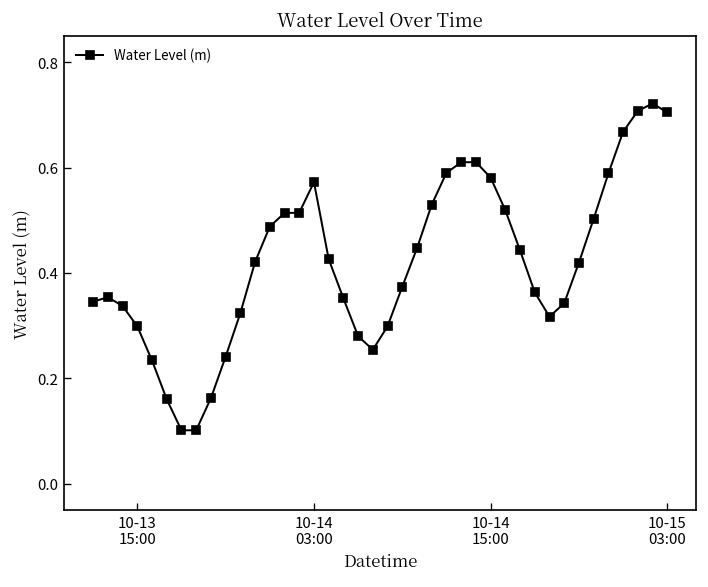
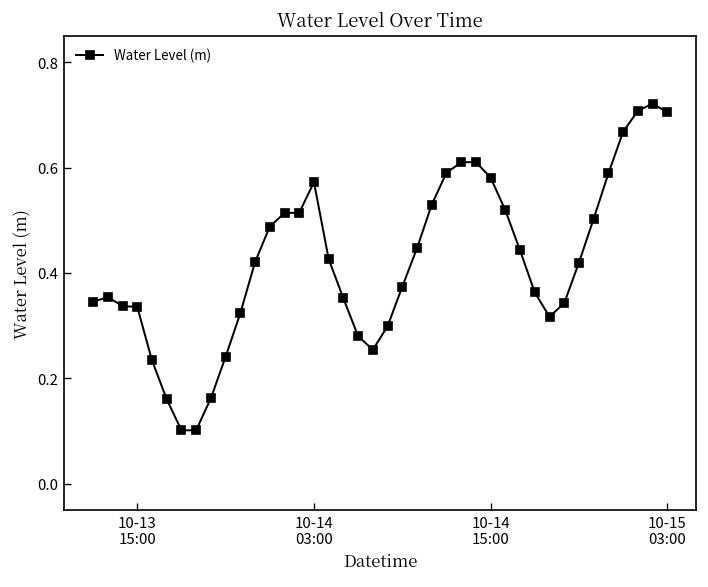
  {
-   "10-13 15:00": 0.30,
+   "10-13 15:00": 0.34,
    "10-14 03:00": 0.57,
    "10-14 15:00": 0.58,
    "10-15 03:00": 0.70
  }
